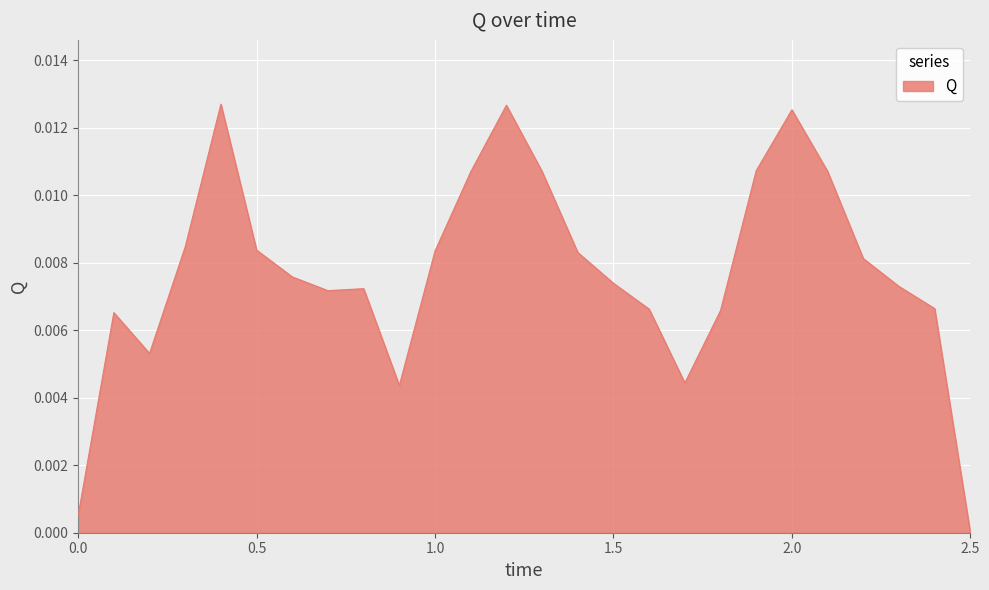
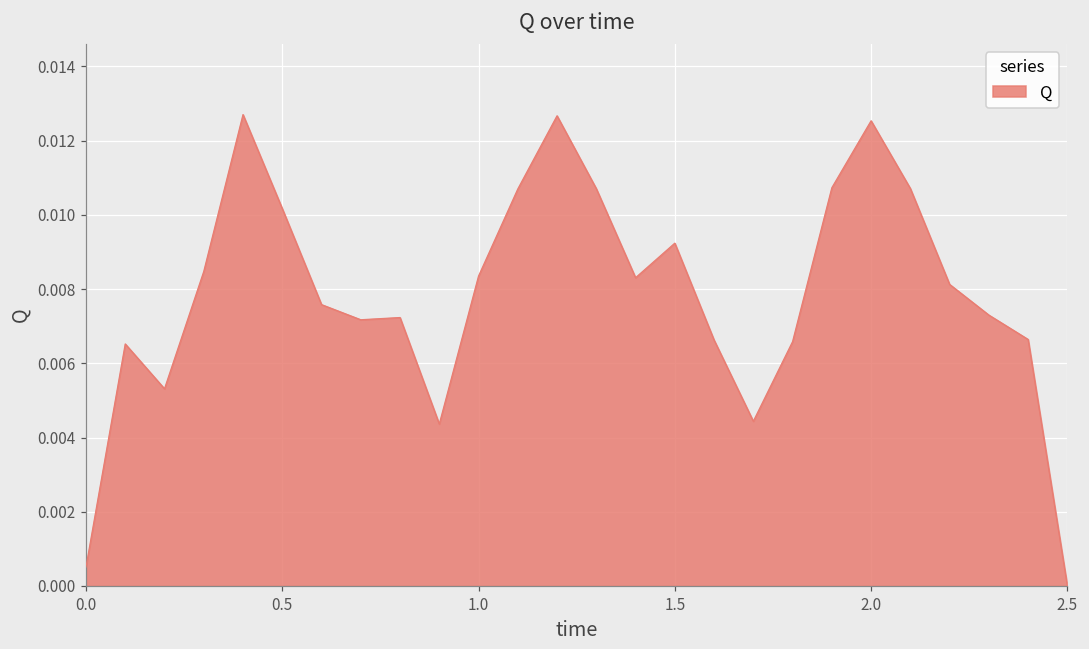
  {
    "0.0": 0.0005,
-   "0.5": 0.0084,
+   "0.5": 0.0102,
    "1.0": 0.0083,
-   "1.5": 0.0074,
+   "1.5": 0.0092,
    "2.0": 0.0125,
    "2.5": 0.0000
  }
